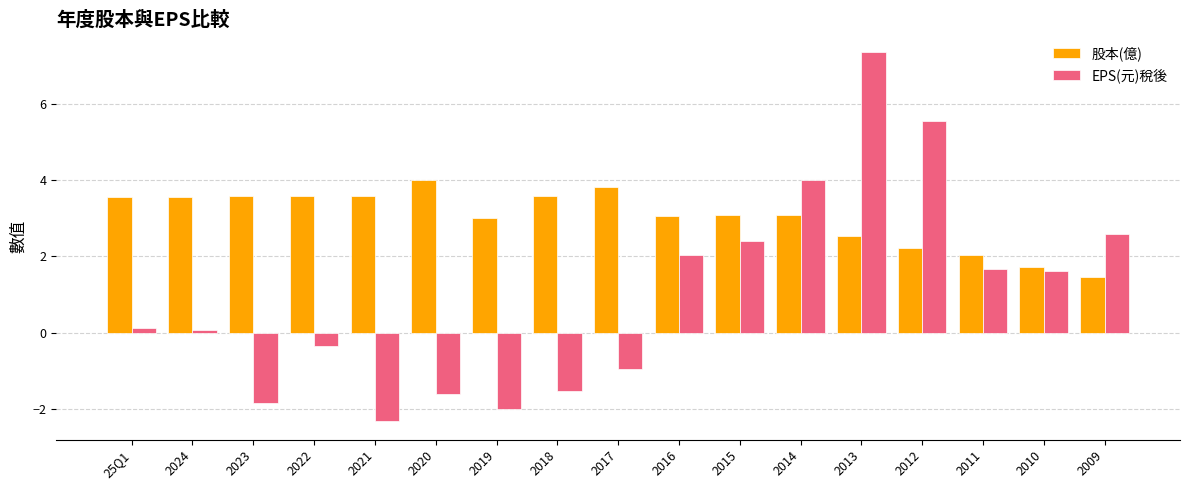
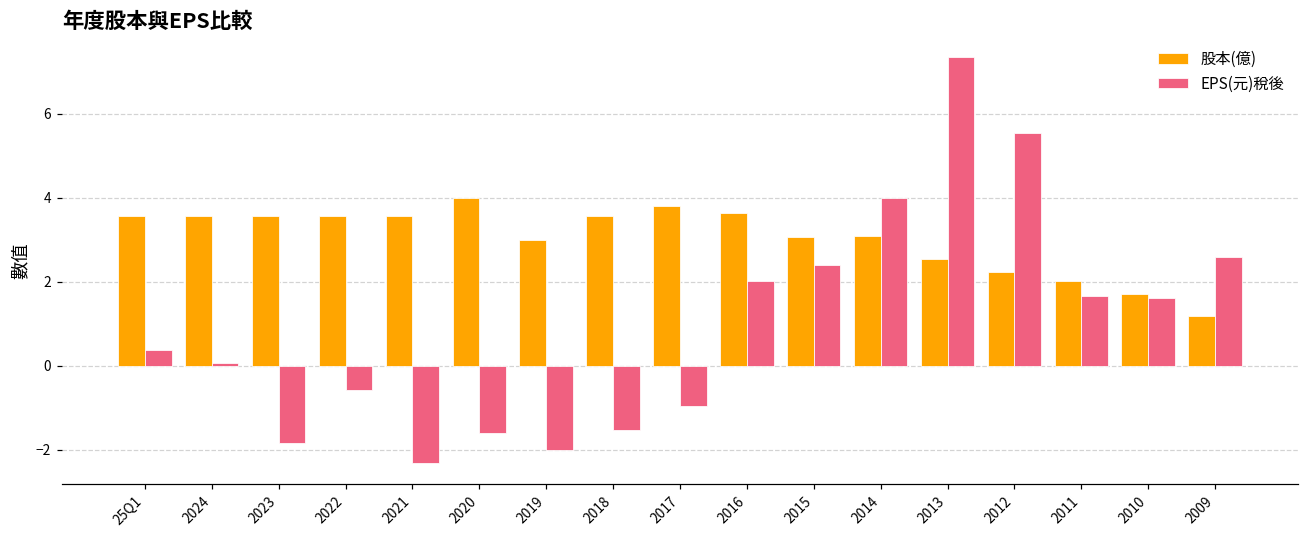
  {
    "股本(億)": {
      "25Q1": 3.6,
      "2024": 3.6,
      "2023": 3.6,
      "2022": 3.6,
      "2021": 3.6,
      "2020": 4.0,
      "2019": 3.0,
      "2018": 3.6,
      "2017": 3.8,
-     "2016": 3.1,
+     "2016": 3.7,
      "2015": 3.1,
      "2014": 3.1,
      "2013": 2.5,
      "2012": 2.2,
      "2011": 2.0,
      "2010": 1.7,
-     "2009": 1.5
+     "2009": 1.2
    },
    "EPS(元)稅後": {
-     "25Q1": 0.1,
+     "25Q1": 0.4,
      "2023": -1.8,
-     "2022": -0.4,
+     "2022": -0.6,
      "2021": -2.3,
      "2020": -1.6,
      "2019": -2.0,
      "2018": -1.5,
      "2017": -1.0,
      "2016": 2.0,
      "2015": 2.4,
      "2014": 4.0,
      "2013": 7.4,
      "2012": 5.6,
      "2011": 1.7,
      "2010": 1.6,
      "2009": 2.6
    }
  }
